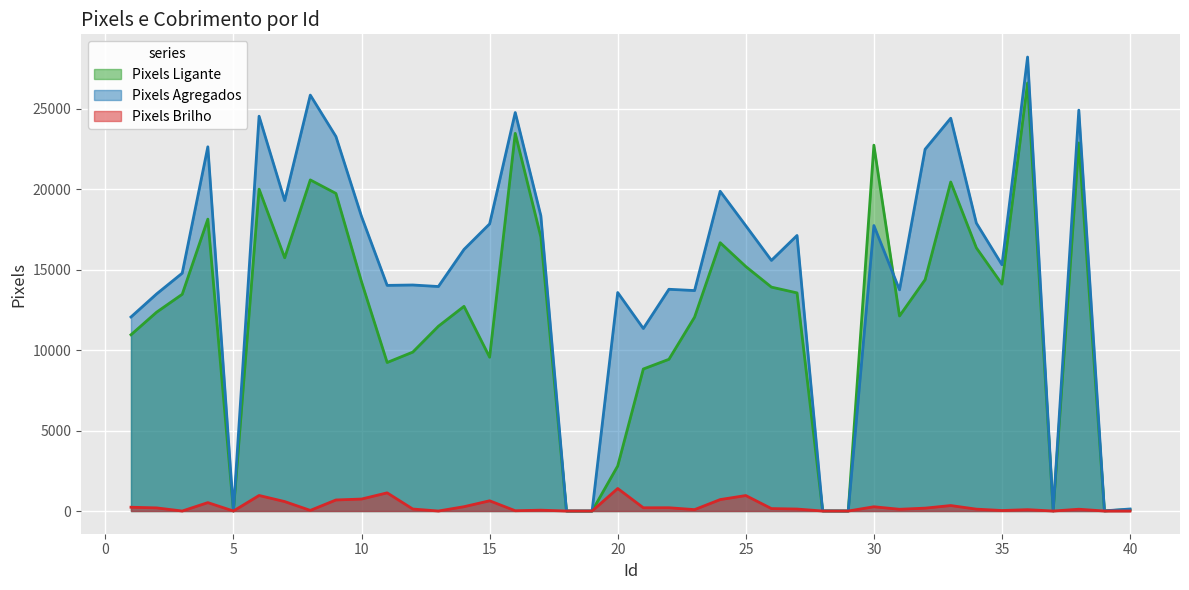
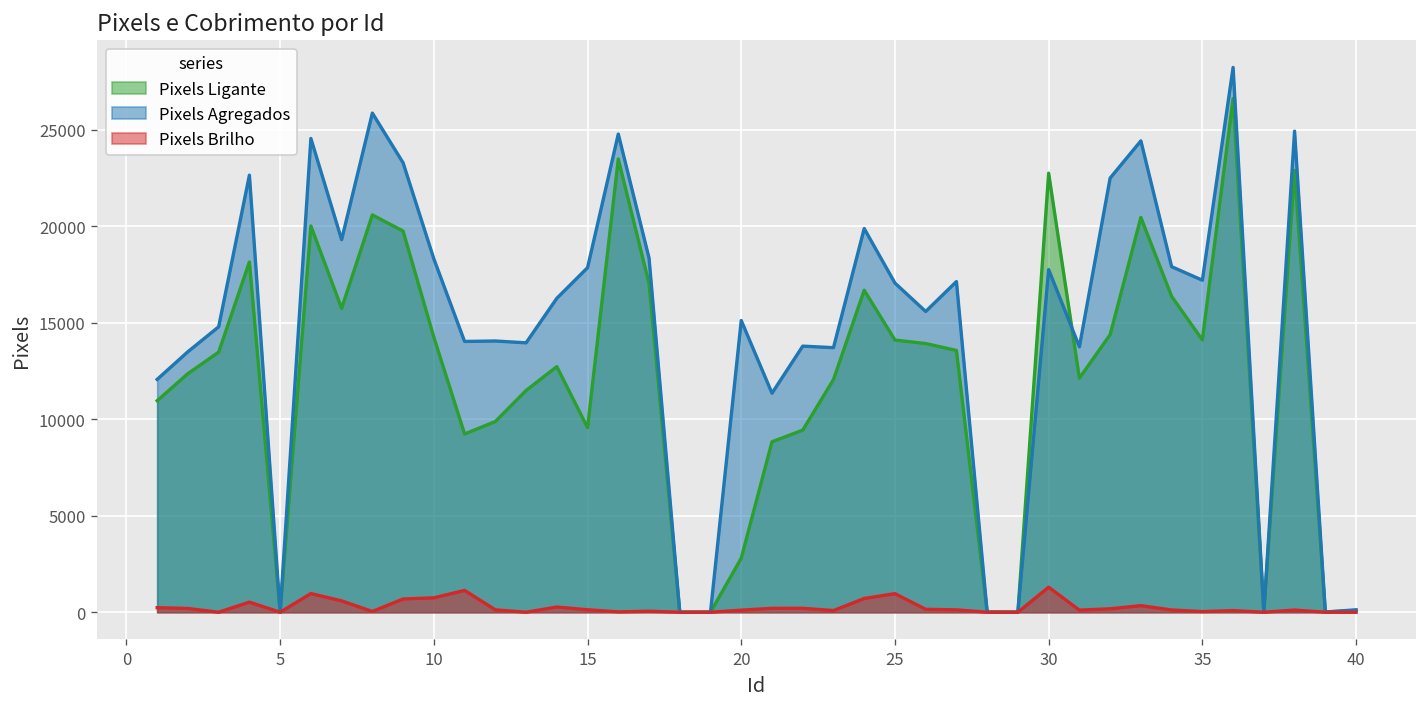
  {
    "Pixels Ligante": {
      "10": 14300,
      "15": 9600,
      "20": 2800,
-     "25": 15200,
+     "25": 14100,
      "30": 22700,
      "35": 14100
    },
    "Pixels Agregados": {
      "10": 18300,
      "15": 17900,
-     "20": 13600,
-     "25": 17700,
+     "20": 15100,
+     "25": 17100,
      "30": 17800,
-     "35": 15300
+     "35": 17200
    },
    "Pixels Brilho": {
      "10": 700,
-     "15": 600,
-     "20": 1400,
+     "15": 100,
+     "20": 100,
      "25": 1000,
-     "30": 300,
+     "30": 1300,
      "35": 0
    }
  }
